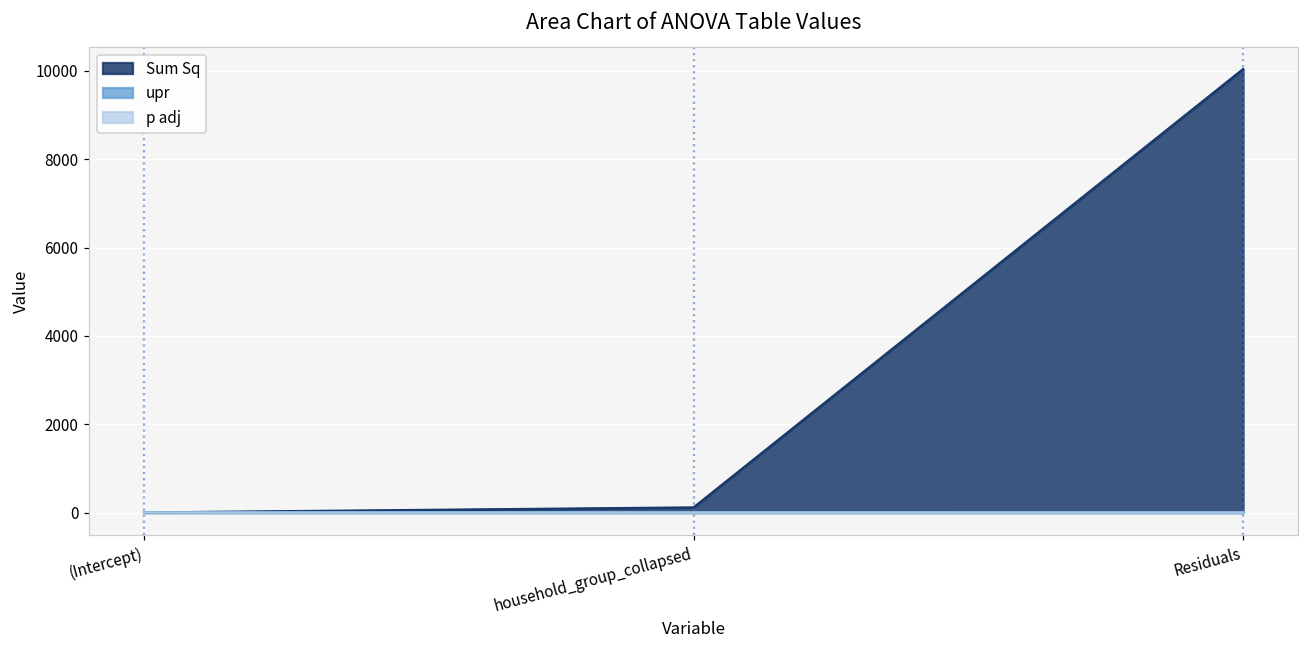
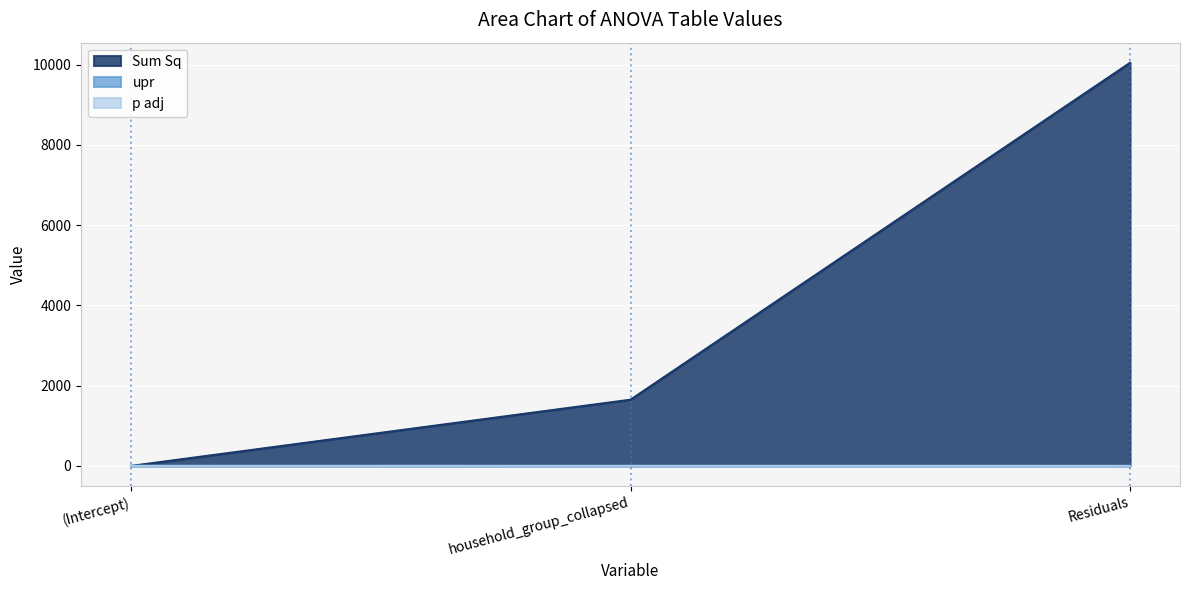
  {
    "Sum Sq": {
-     "household_group_collapsed": 100,
+     "household_group_collapsed": 1600,
      "Residuals": 10000
    },
    "p adj": {
      "household_group_collapsed": 0,
      "Residuals": 0
    }
  }
